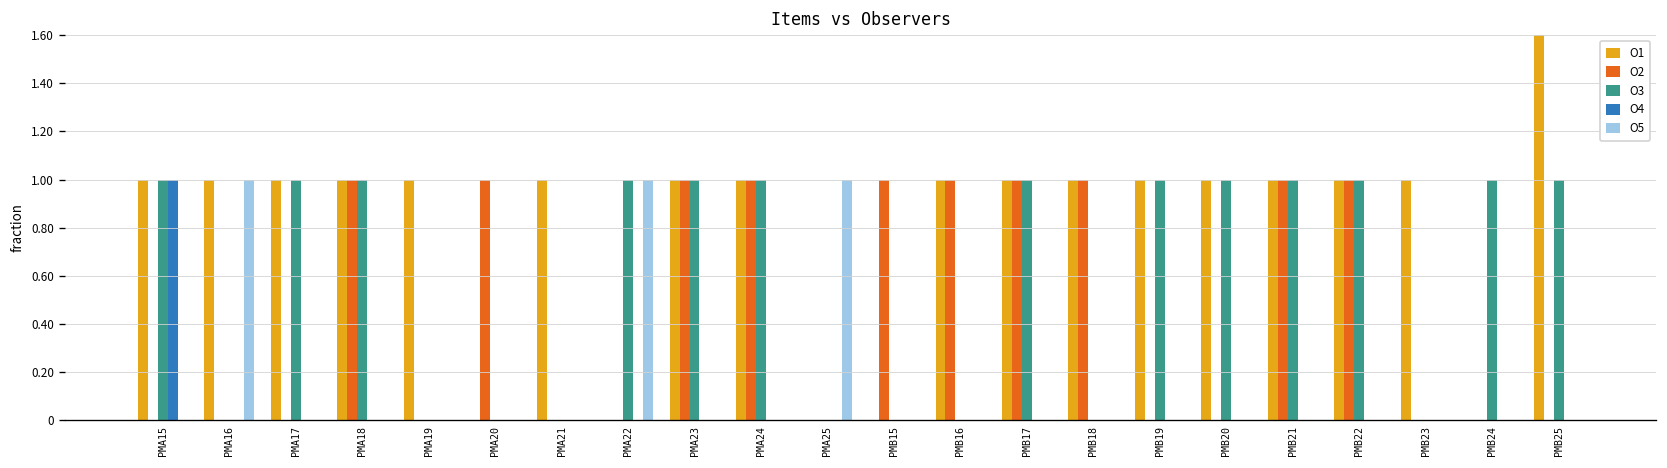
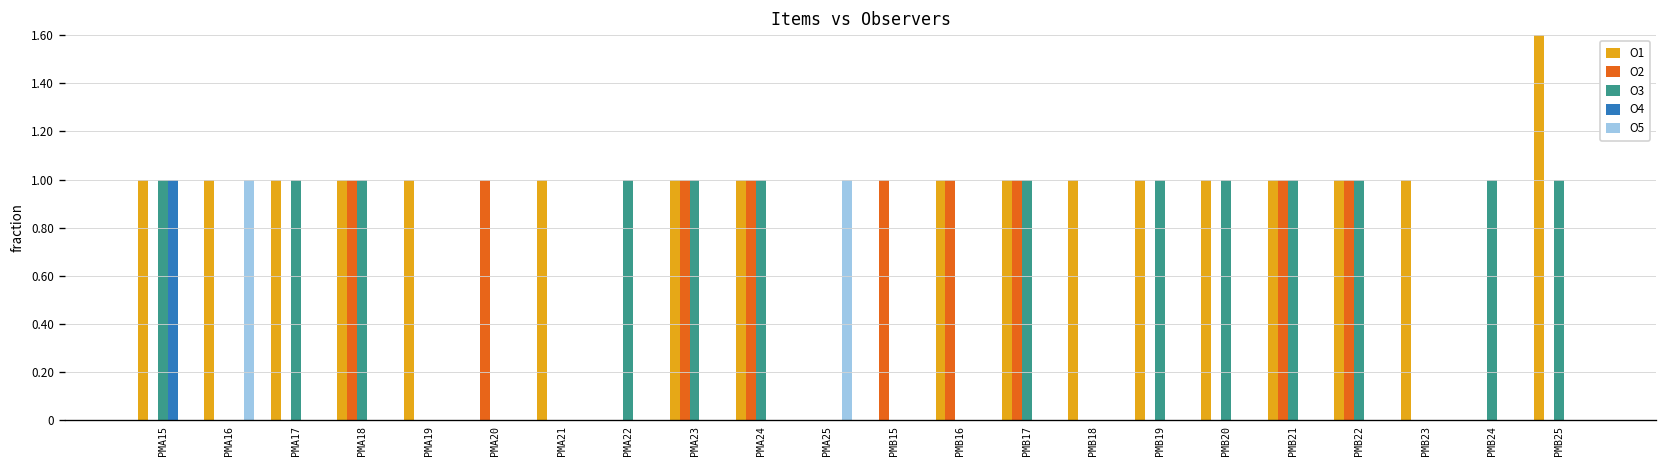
  {
    "O1": {
      "PMA15": 1,
      "PMA16": 1,
      "PMA17": 1,
      "PMA18": 1,
      "PMA19": 1,
      "PMA20": 0,
      "PMA21": 1,
      "PMA22": 0,
      "PMA23": 1,
      "PMA24": 1,
      "PMA25": 0,
      "PMB15": 0,
      "PMB16": 1,
      "PMB17": 1,
      "PMB18": 1,
      "PMB19": 1,
      "PMB20": 1,
      "PMB21": 1,
      "PMB22": 1,
      "PMB23": 1,
      "PMB24": 0
    },
    "O2": {
      "PMA15": 0,
      "PMA16": 0,
      "PMA17": 0,
      "PMA18": 1,
      "PMA19": 0,
      "PMA20": 1,
      "PMA21": 0,
      "PMA22": 0,
      "PMA23": 1,
      "PMA24": 1,
      "PMA25": 0,
      "PMB15": 1,
      "PMB16": 1,
      "PMB17": 1,
-     "PMB18": 1,
+     "PMB18": 0,
      "PMB19": 0,
      "PMB20": 0,
      "PMB21": 1,
      "PMB22": 1,
      "PMB23": 0,
      "PMB24": 0,
      "PMB25": 0
    },
    "O3": {
      "PMA15": 1,
      "PMA16": 0,
      "PMA17": 1,
      "PMA18": 1,
      "PMA19": 0,
      "PMA20": 0,
      "PMA21": 0,
      "PMA22": 1,
      "PMA23": 1,
      "PMA24": 1,
      "PMA25": 0,
      "PMB15": 0,
      "PMB16": 0,
      "PMB17": 1,
      "PMB18": 0,
      "PMB19": 1,
      "PMB20": 1,
      "PMB21": 1,
      "PMB22": 1,
      "PMB23": 0,
      "PMB24": 1,
      "PMB25": 1
    },
    "O4": {
      "PMA15": 1,
      "PMA16": 0,
      "PMA17": 0,
      "PMA18": 0,
      "PMA19": 0,
      "PMA20": 0,
      "PMA21": 0,
      "PMA22": 0,
      "PMA23": 0,
      "PMA24": 0,
      "PMA25": 0,
      "PMB15": 0,
      "PMB16": 0,
      "PMB17": 0,
      "PMB18": 0,
      "PMB19": 0,
      "PMB20": 0,
      "PMB21": 0,
      "PMB22": 0,
      "PMB23": 0,
      "PMB24": 0,
      "PMB25": 0
    },
    "O5": {
      "PMA15": 0,
      "PMA16": 1,
      "PMA17": 0,
      "PMA18": 0,
      "PMA19": 0,
      "PMA20": 0,
      "PMA21": 0,
-     "PMA22": 1,
+     "PMA22": 0,
      "PMA23": 0,
      "PMA24": 0,
      "PMA25": 1,
      "PMB15": 0,
      "PMB16": 0,
      "PMB17": 0,
      "PMB18": 0,
      "PMB19": 0,
      "PMB20": 0,
      "PMB21": 0,
      "PMB22": 0,
      "PMB23": 0,
      "PMB24": 0,
      "PMB25": 0
    }
  }
